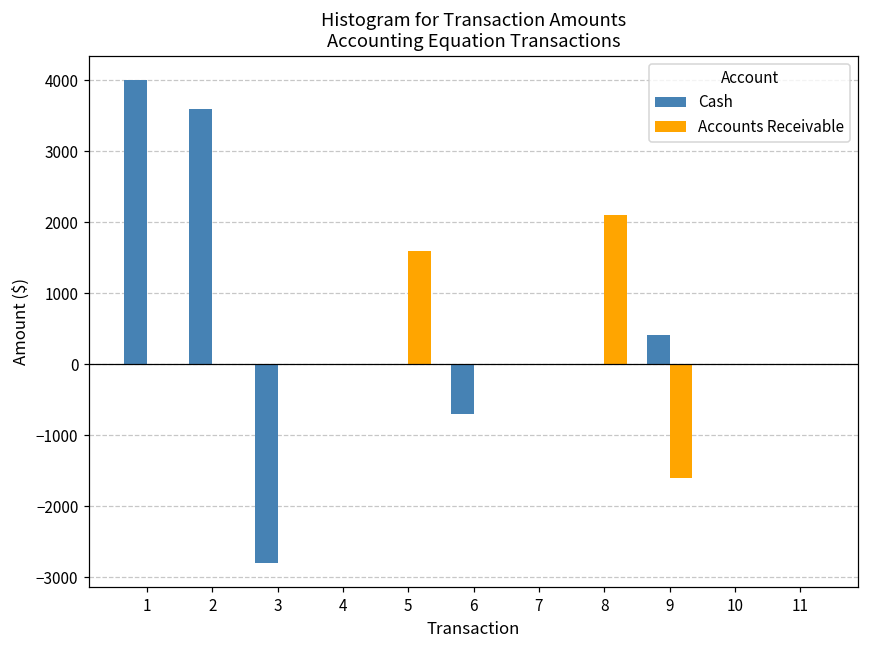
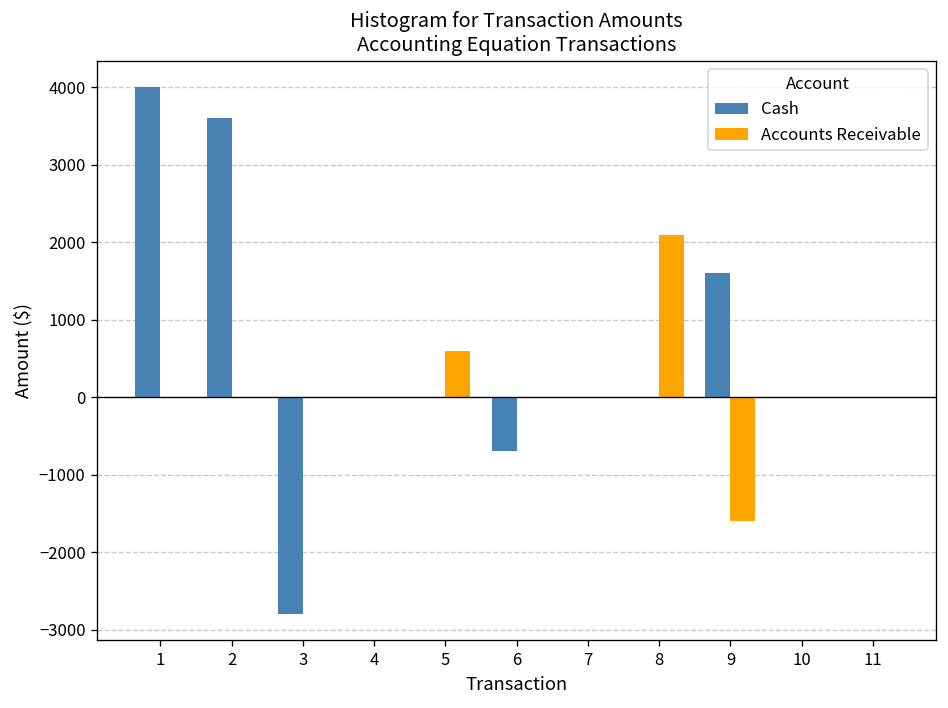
  {
    "Cash": {
      "1": 4000,
      "2": 3600,
      "3": -2800,
      "4": 0,
      "5": 0,
      "6": -700,
      "7": 0,
      "8": 0,
-     "9": 400,
+     "9": 1600,
      "10": 0,
      "11": 0
    },
    "Accounts Receivable": {
      "1": 0,
      "2": 0,
      "3": 0,
      "4": 0,
-     "5": 1600,
+     "5": 600,
      "6": 0,
      "7": 0,
      "8": 2100,
      "9": -1600,
      "10": 0,
      "11": 0
    }
  }
